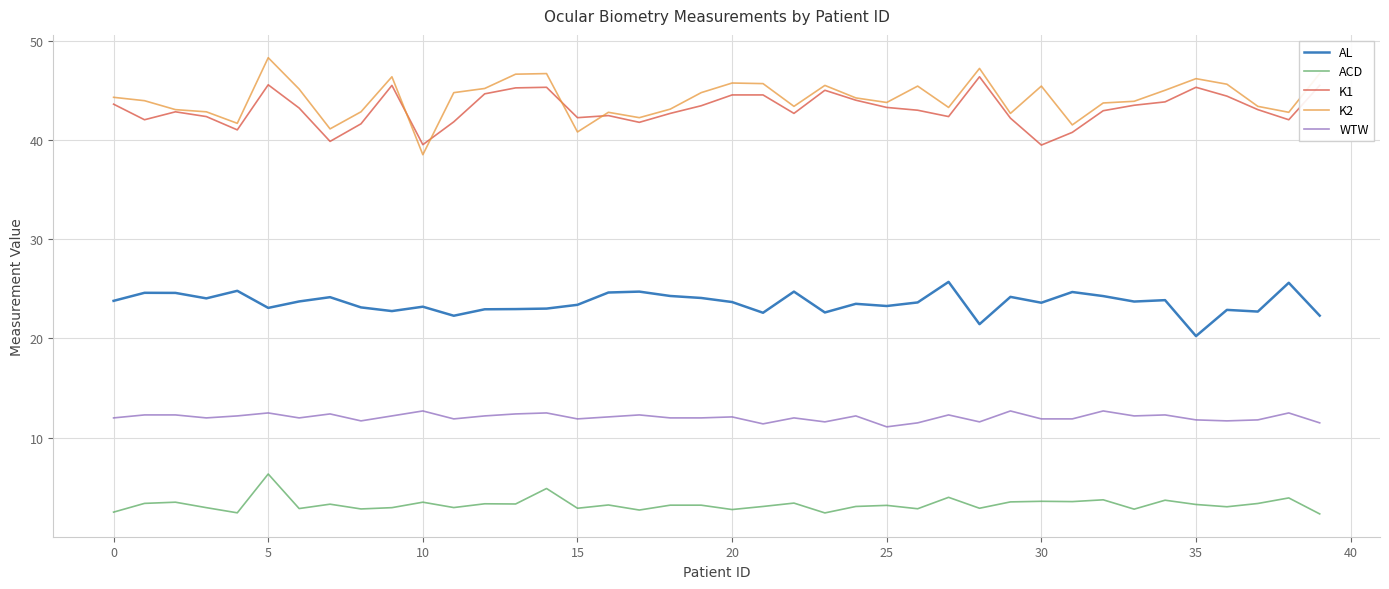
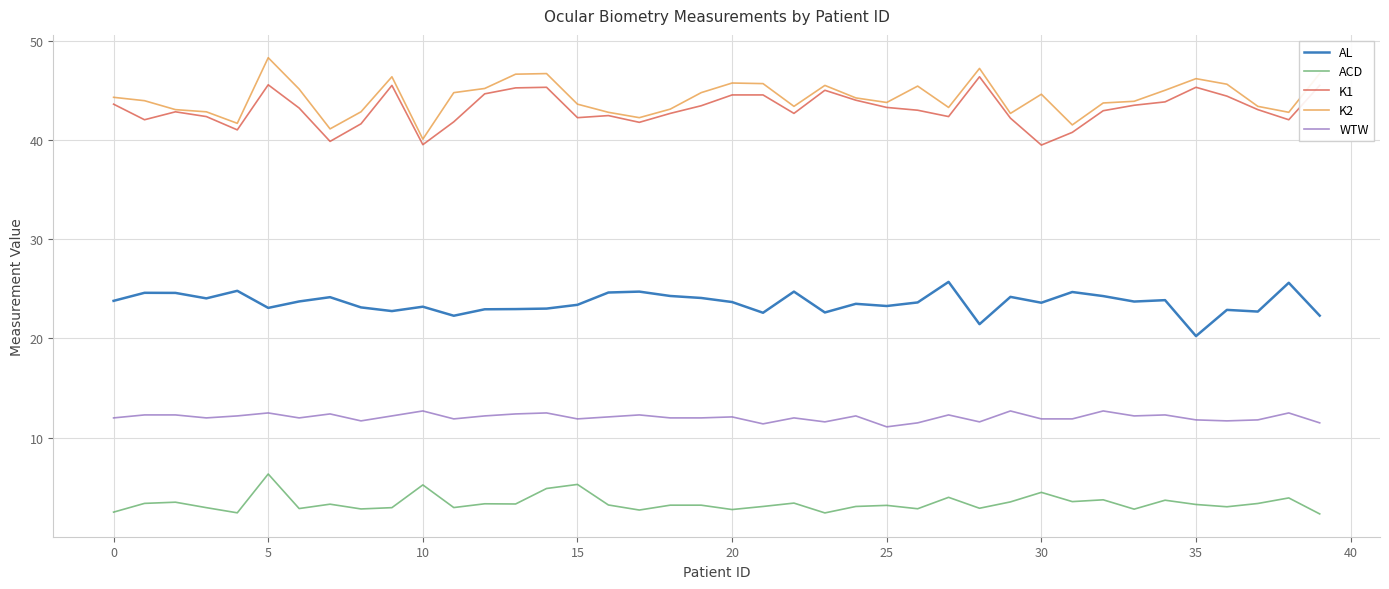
  {
    "AL": {
      "0": 24,
      "5": 23,
      "10": 23,
      "15": 23,
      "20": 24,
      "25": 23,
      "30": 24,
      "35": 20
    },
    "ACD": {
      "0": 3,
      "5": 6,
-     "10": 4,
-     "15": 3,
+     "10": 5,
+     "15": 5,
      "20": 3,
      "25": 3,
-     "30": 4,
+     "30": 5,
      "35": 3
    },
    "K1": {
      "0": 44,
      "5": 46,
      "10": 40,
      "15": 42,
      "20": 45,
      "25": 43,
      "30": 39,
      "35": 45
    },
    "K2": {
      "0": 44,
      "5": 48,
-     "10": 39,
-     "15": 41,
+     "10": 40,
+     "15": 44,
      "20": 46,
      "25": 44,
-     "30": 45.4,
+     "30": 44.6,
      "35": 46
    },
    "WTW": {
      "0": 12,
      "5": 13,
      "10": 13,
      "15": 12,
      "20": 12,
      "25": 11,
      "30": 12,
      "35": 12
    }
  }
